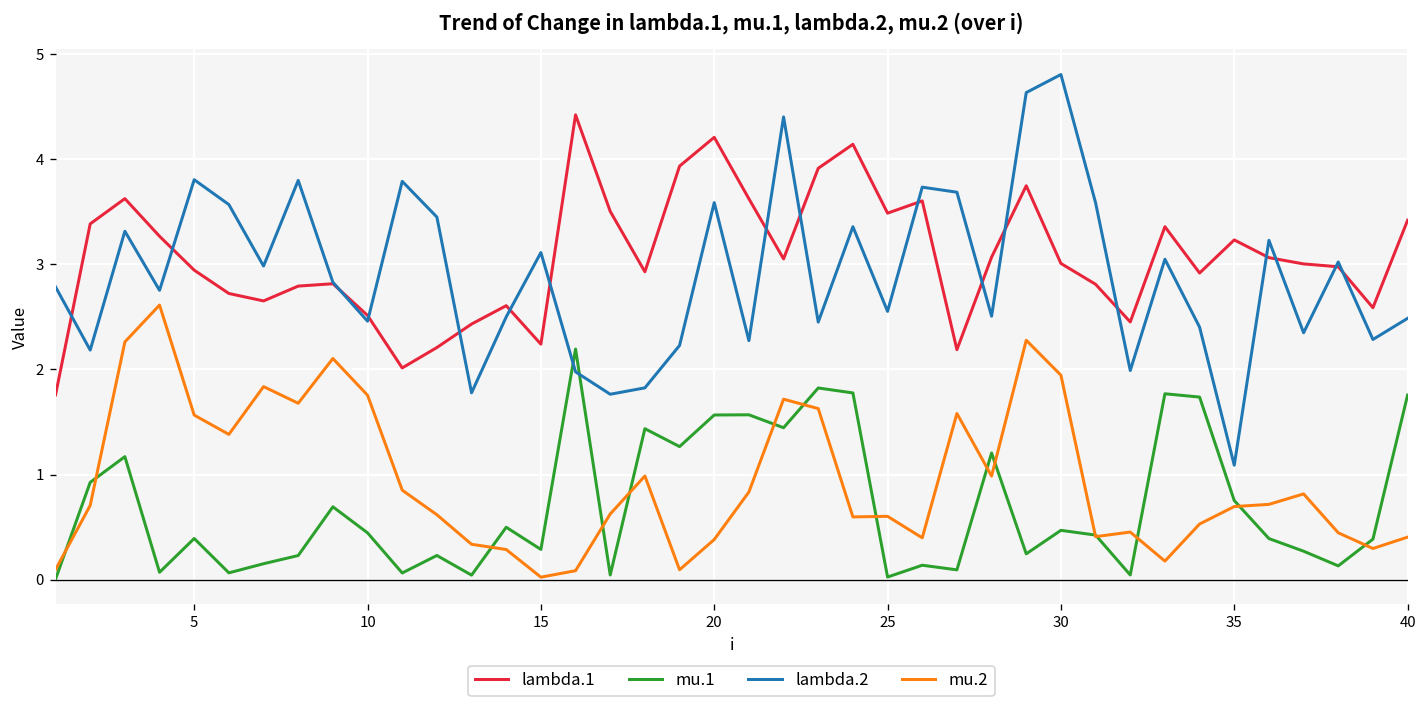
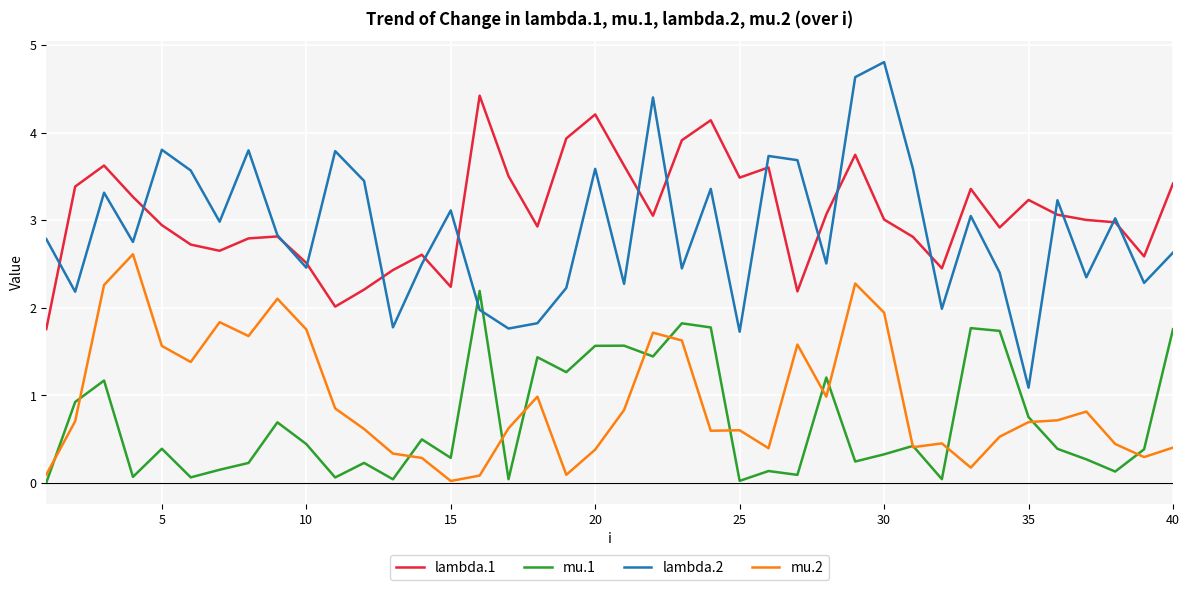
  {
    "lambda.1": {
      "5": 2.9,
      "10": 2.5,
      "15": 2.2,
      "20": 4.2,
      "25": 3.5,
      "30": 3.0,
      "35": 3.2,
      "40": 3.4
    },
    "mu.1": {
      "5": 0.4,
      "10": 0.4,
      "15": 0.3,
      "20": 1.6,
      "25": 0.0,
-     "30": 0.5,
+     "30": 0.3,
      "35": 0.8,
      "40": 1.8
    },
    "lambda.2": {
      "5": 3.8,
      "10": 2.5,
      "15": 3.1,
      "20": 3.6,
-     "25": 2.6,
+     "25": 1.7,
      "30": 4.8,
      "35": 1.1,
-     "40": 2.5
+     "40": 2.6
    },
    "mu.2": {
      "5": 1.6,
      "10": 1.8,
      "15": 0.0,
      "20": 0.4,
      "25": 0.6,
      "30": 1.9,
      "35": 0.7,
      "40": 0.4
    }
  }
